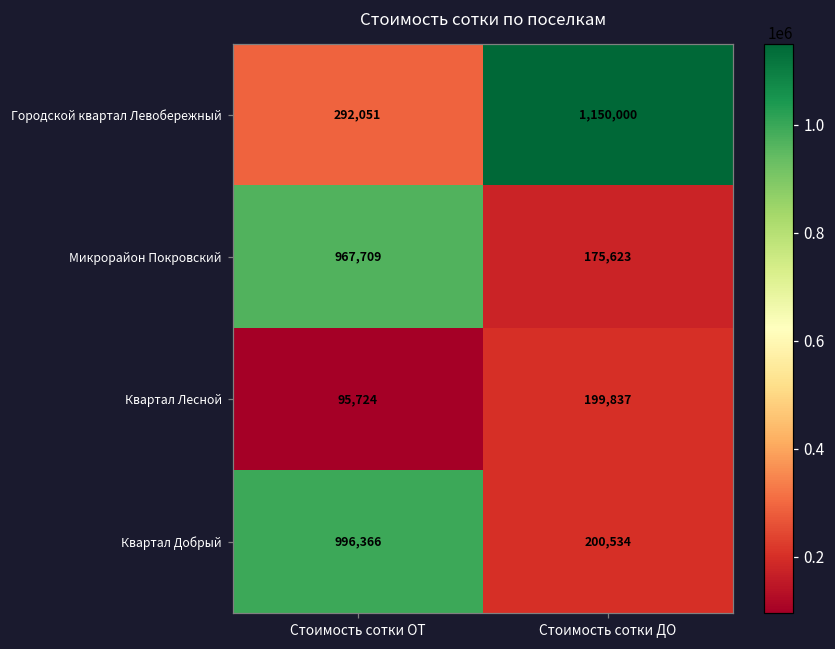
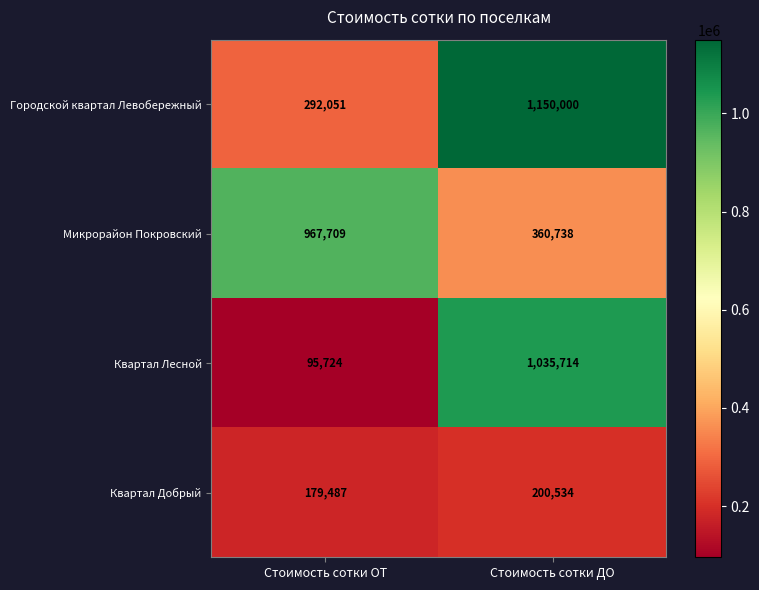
  {
    "Городской квартал Левобережный": {
      "Стоимость сотки ОТ": "292,051",
      "Стоимость сотки ДО": "1,150,000"
    },
    "Микрорайон Покровский": {
      "Стоимость сотки ОТ": "967,709",
-     "Стоимость сотки ДО": "175,623"
+     "Стоимость сотки ДО": "360,738"
    },
    "Квартал Лесной": {
      "Стоимость сотки ОТ": "95,724",
-     "Стоимость сотки ДО": "199,837"
+     "Стоимость сотки ДО": "1,035,714"
    },
    "Квартал Добрый": {
-     "Стоимость сотки ОТ": "996,366",
+     "Стоимость сотки ОТ": "179,487",
      "Стоимость сотки ДО": "200,534"
    }
  }
